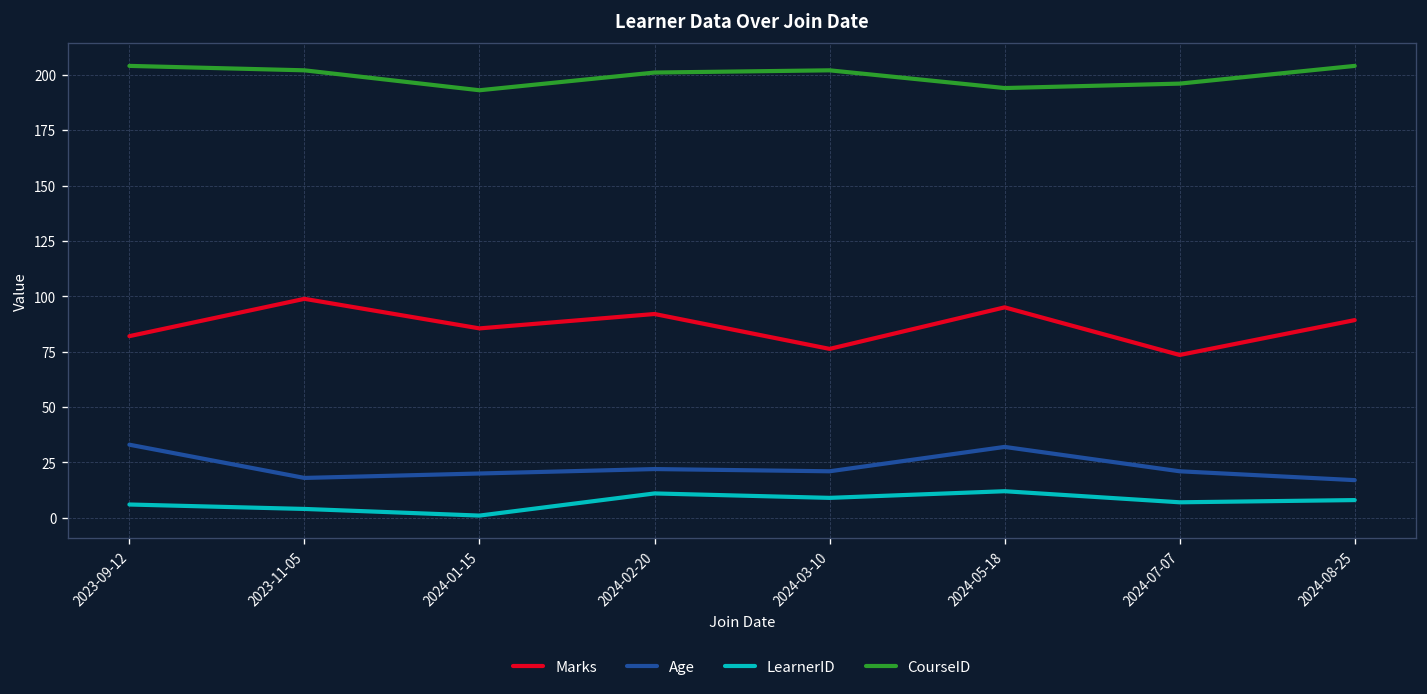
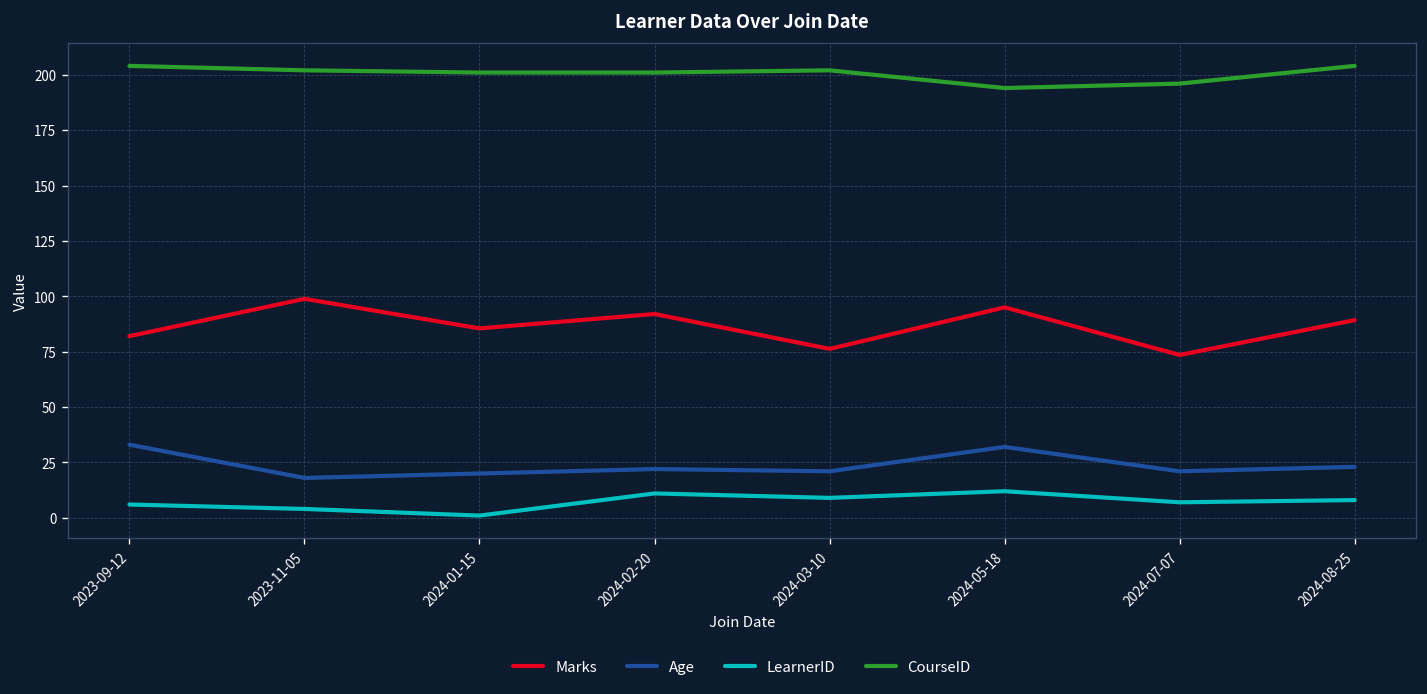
  {
    "Marks": {
      "2023-09-12": 82,
      "2023-11-05": 99,
      "2024-01-15": 86,
      "2024-02-20": 92,
      "2024-03-10": 76,
      "2024-05-18": 95,
      "2024-07-07": 74,
      "2024-08-25": 89
    },
    "Age": {
      "2023-09-12": 33,
      "2023-11-05": 18,
      "2024-01-15": 20,
      "2024-02-20": 22,
      "2024-03-10": 21,
      "2024-05-18": 32,
      "2024-07-07": 21,
-     "2024-08-25": 17
+     "2024-08-25": 23
    },
    "LearnerID": {
      "2023-09-12": 6,
      "2023-11-05": 4,
      "2024-01-15": 1,
      "2024-02-20": 11,
      "2024-03-10": 9,
      "2024-05-18": 12,
      "2024-07-07": 7,
      "2024-08-25": 8
    },
    "CourseID": {
      "2023-09-12": 204,
      "2023-11-05": 202,
-     "2024-01-15": 193,
+     "2024-01-15": 201,
      "2024-02-20": 201,
      "2024-03-10": 202,
      "2024-05-18": 194,
      "2024-07-07": 196,
      "2024-08-25": 204
    }
  }
